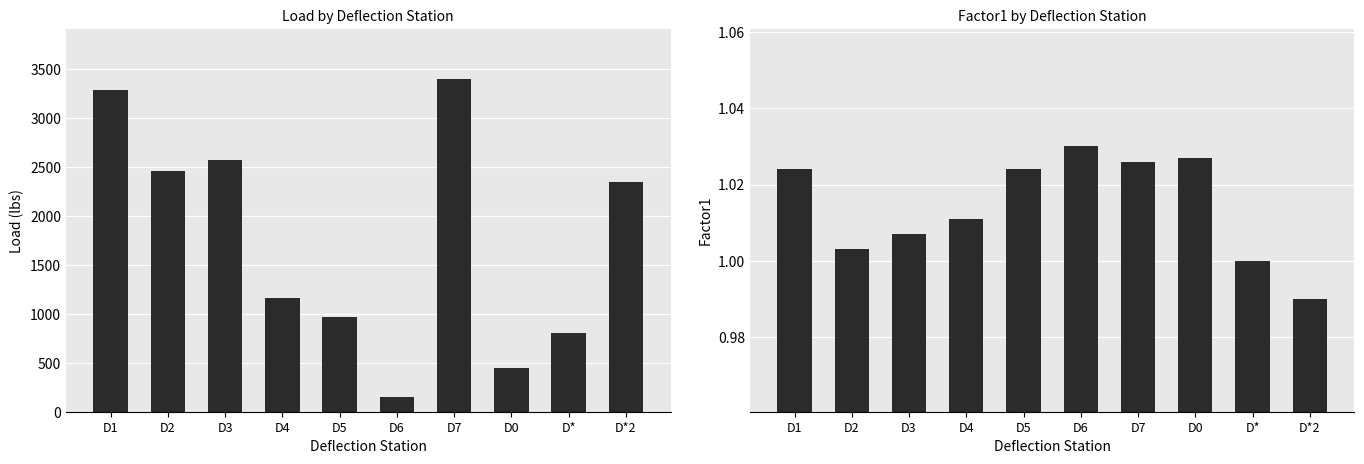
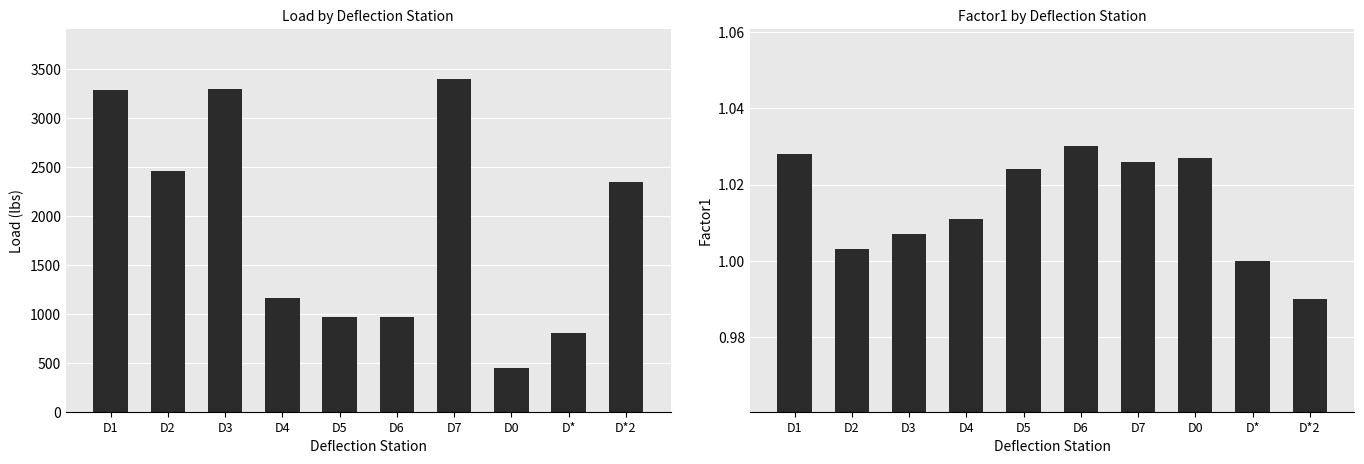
  {
    "Load by Deflection Station": {
      "D1": 3300,
      "D2": 2500,
-     "D3": 2600,
+     "D3": 3300,
      "D4": 1200,
      "D5": 1000,
-     "D6": 200,
+     "D6": 1000,
      "D7": 3400,
      "D0": 500,
      "D*": 800,
      "D*2": 2400
    },
    "Factor1 by Deflection Station": {
-     "D1": 1.024,
+     "D1": 1.028,
      "D2": 1.003,
      "D3": 1.007,
      "D4": 1.011,
      "D5": 1.024,
      "D6": 1.030,
      "D7": 1.026,
      "D0": 1.027,
      "D*": 1.000,
      "D*2": 0.990
    }
  }
